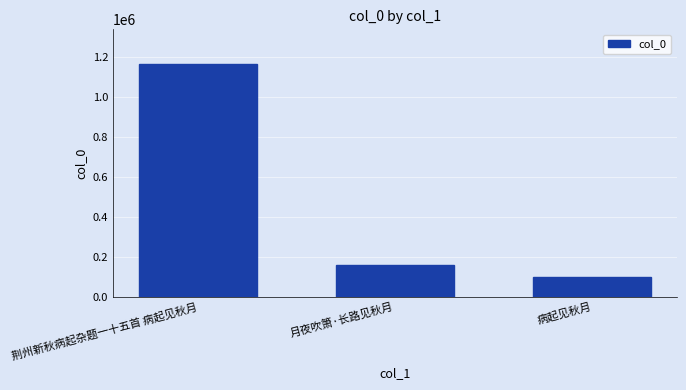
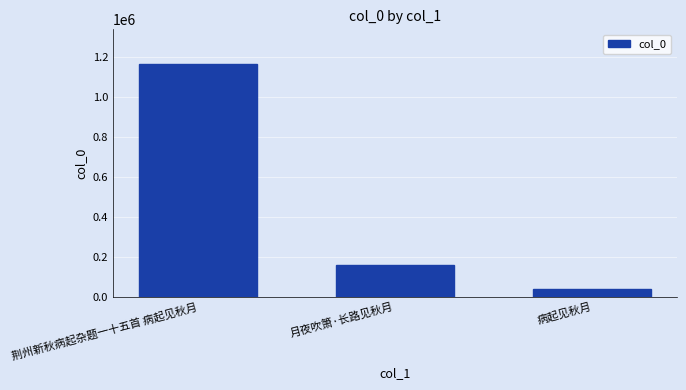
  {
    "荆州新秋病起杂题一十五首 病起见秋月": 1160000,
    "月夜吹箫·长路见秋月": 160000,
-   "病起见秋月": 100000
+   "病起见秋月": 40000
  }
